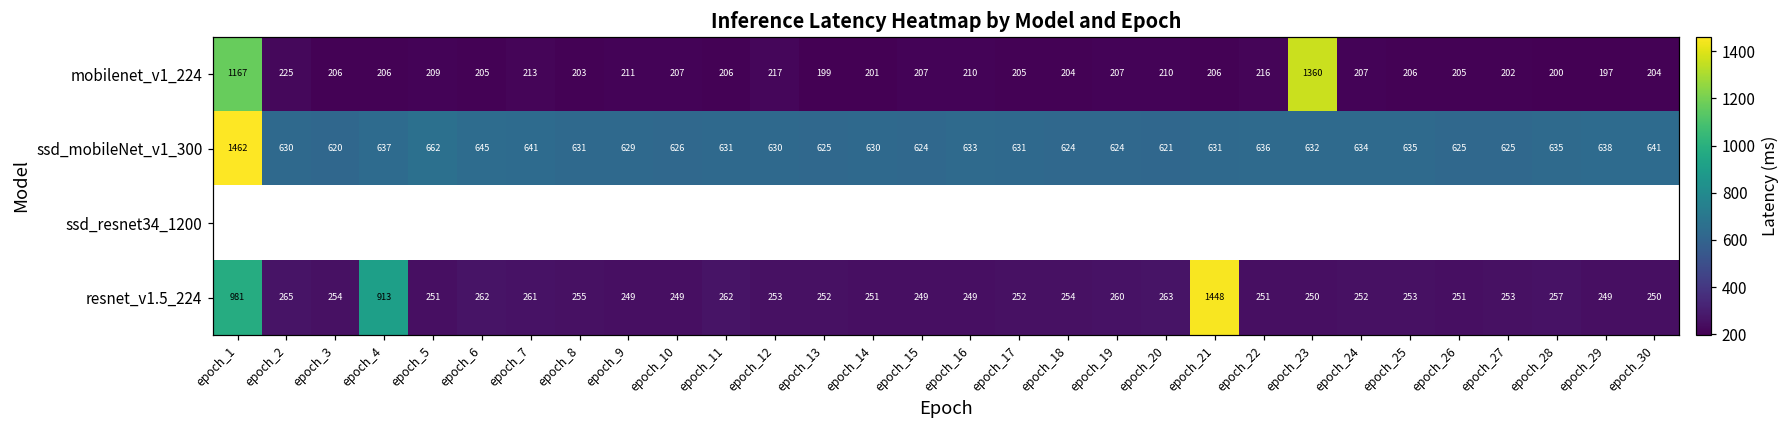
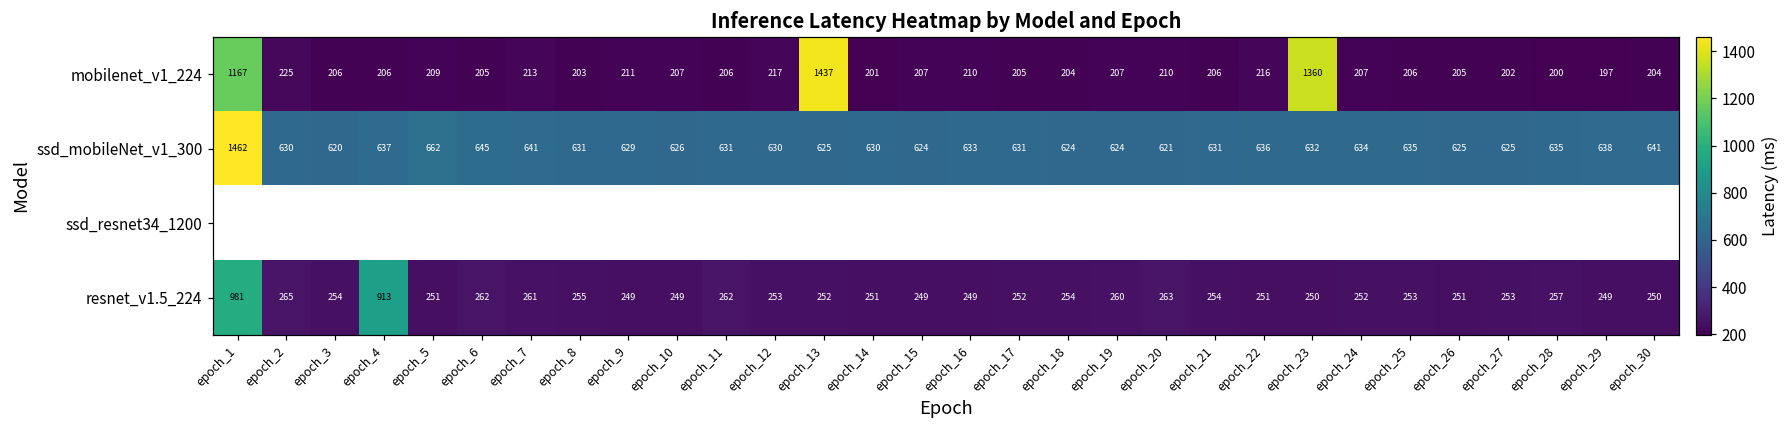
  {
    "mobilenet_v1_224": {
      "epoch_1": 1167,
      "epoch_2": 225,
      "epoch_3": 206,
      "epoch_4": 206,
      "epoch_5": 209,
      "epoch_6": 205,
      "epoch_7": 213,
      "epoch_8": 203,
      "epoch_9": 211,
      "epoch_10": 207,
      "epoch_11": 206,
      "epoch_12": 217,
-     "epoch_13": 199,
+     "epoch_13": 1437,
      "epoch_14": 201,
      "epoch_15": 207,
      "epoch_16": 210,
      "epoch_17": 205,
      "epoch_18": 204,
      "epoch_19": 207,
      "epoch_20": 210,
      "epoch_21": 206,
      "epoch_22": 216,
      "epoch_23": 1360,
      "epoch_24": 207,
      "epoch_25": 206,
      "epoch_26": 205,
      "epoch_27": 202,
      "epoch_28": 200,
      "epoch_29": 197,
      "epoch_30": 204
    },
    "ssd_mobileNet_v1_300": {
      "epoch_1": 1462,
      "epoch_2": 630,
      "epoch_3": 620,
      "epoch_4": 637,
      "epoch_5": 662,
      "epoch_6": 645,
      "epoch_7": 641,
      "epoch_8": 631,
      "epoch_9": 629,
      "epoch_10": 626,
      "epoch_11": 631,
      "epoch_12": 630,
      "epoch_13": 625,
      "epoch_14": 630,
      "epoch_15": 624,
      "epoch_16": 633,
      "epoch_17": 631,
      "epoch_18": 624,
      "epoch_19": 624,
      "epoch_20": 621,
      "epoch_21": 631,
      "epoch_22": 636,
      "epoch_23": 632,
      "epoch_24": 634,
      "epoch_25": 635,
      "epoch_26": 625,
      "epoch_27": 625,
      "epoch_28": 635,
      "epoch_29": 638,
      "epoch_30": 641
    },
    "resnet_v1.5_224": {
      "epoch_1": 981,
      "epoch_2": 265,
      "epoch_3": 254,
      "epoch_4": 913,
      "epoch_5": 251,
      "epoch_6": 262,
      "epoch_7": 261,
      "epoch_8": 255,
      "epoch_9": 249,
      "epoch_10": 249,
      "epoch_11": 262,
      "epoch_12": 253,
      "epoch_13": 252,
      "epoch_14": 251,
      "epoch_15": 249,
      "epoch_16": 249,
      "epoch_17": 252,
      "epoch_18": 254,
      "epoch_19": 260,
      "epoch_20": 263,
-     "epoch_21": 1448,
+     "epoch_21": 254,
      "epoch_22": 251,
      "epoch_23": 250,
      "epoch_24": 252,
      "epoch_25": 253,
      "epoch_26": 251,
      "epoch_27": 253,
      "epoch_28": 257,
      "epoch_29": 249,
      "epoch_30": 250
    }
  }
